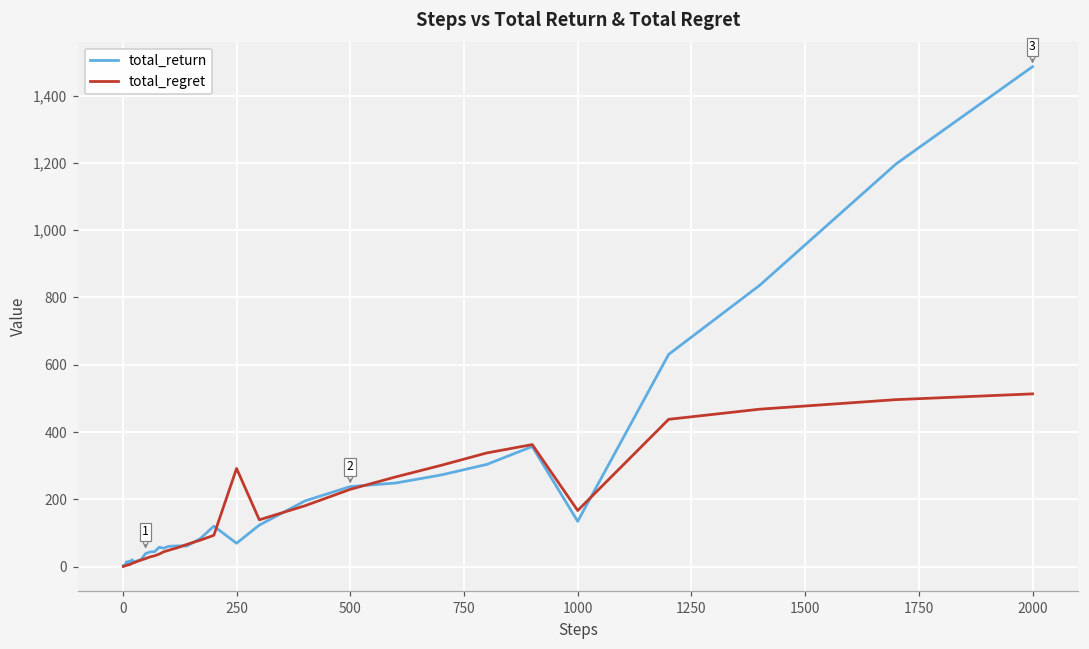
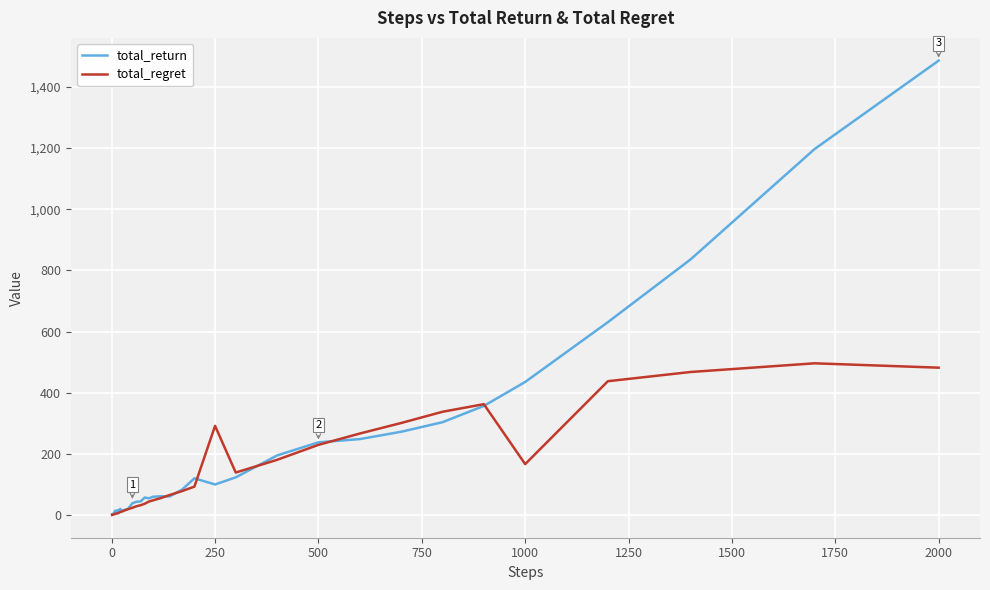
  {
    "total_return": {
-     "250": 70,
-     "1000": 130
+     "250": 100,
+     "1000": 440
    },
    "total_regret": {
      "250": 290,
      "500": 230,
      "1000": 170,
-     "2000": 510
+     "2000": 480
    }
  }
